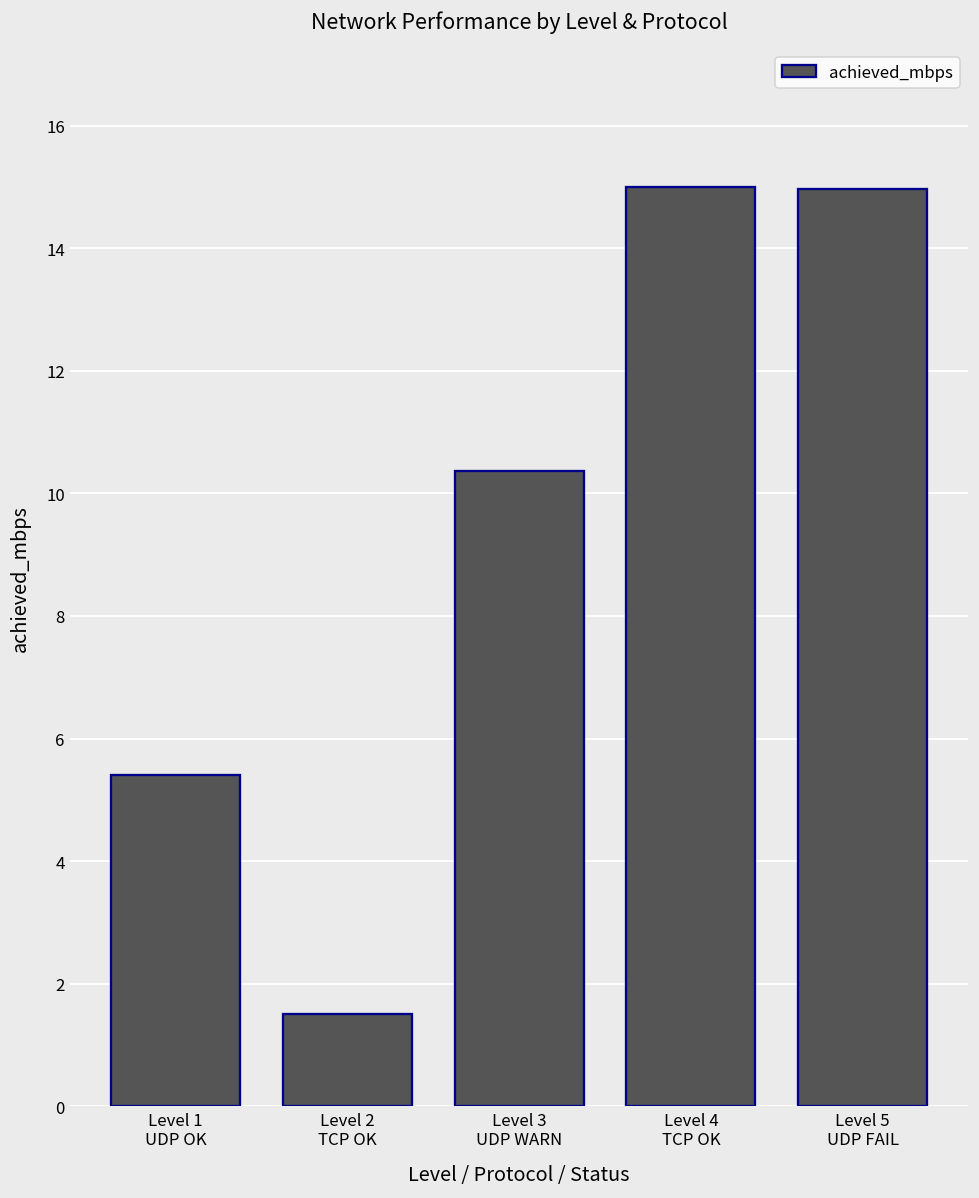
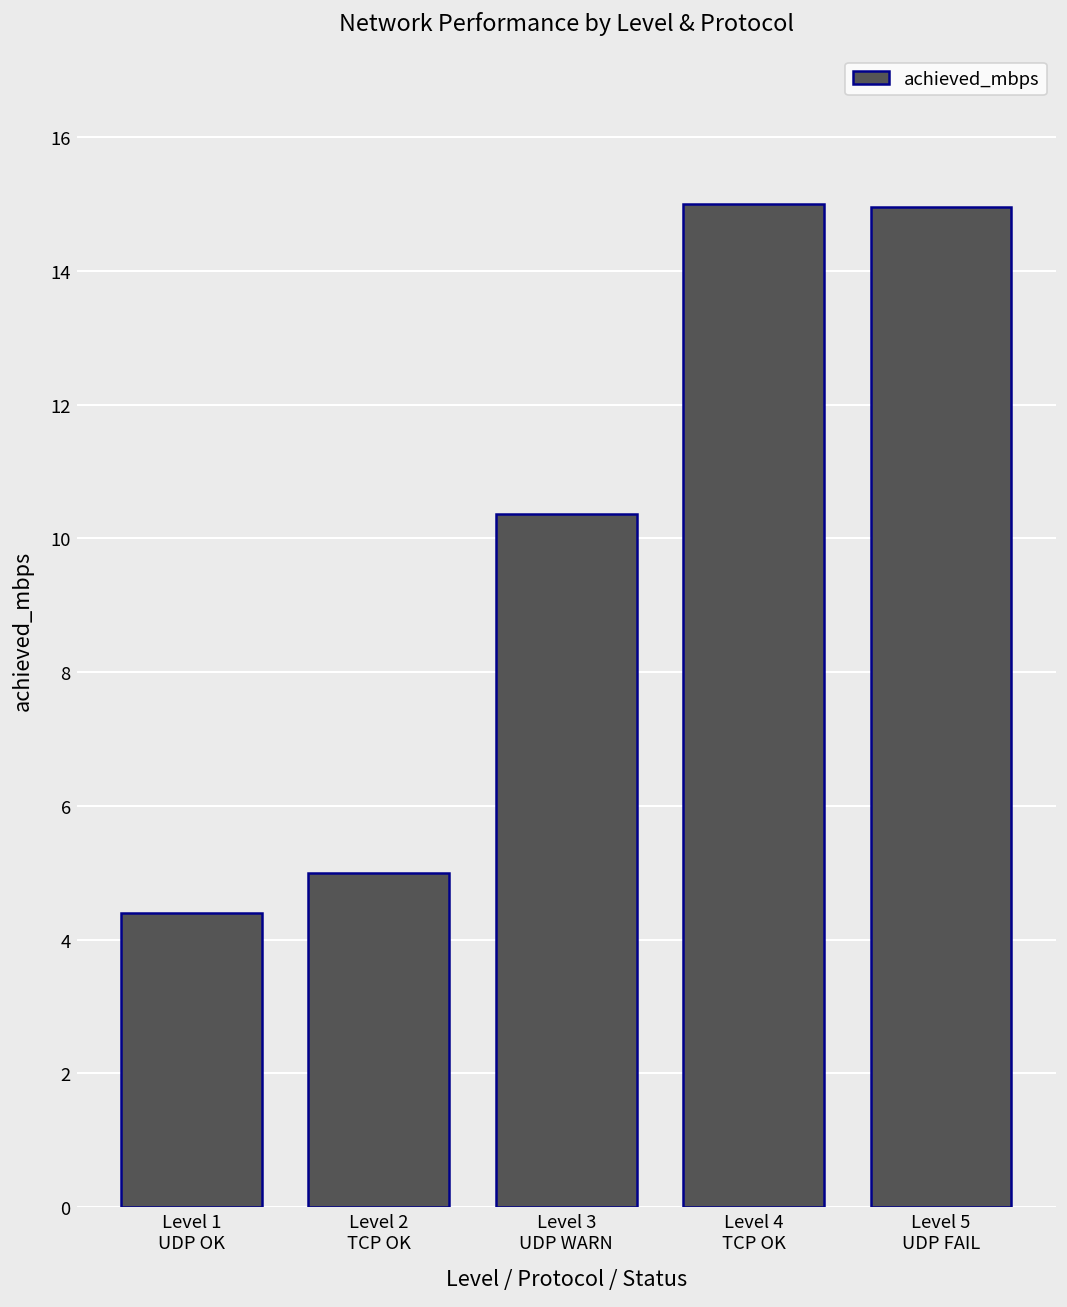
  {
-   "Level 1 UDP OK": 5.4,
-   "Level 2 TCP OK": 1.5,
+   "Level 1 UDP OK": 4.4,
+   "Level 2 TCP OK": 5.0,
    "Level 3 UDP WARN": 10.4,
    "Level 4 TCP OK": 15.0,
    "Level 5 UDP FAIL": 15.0
  }
